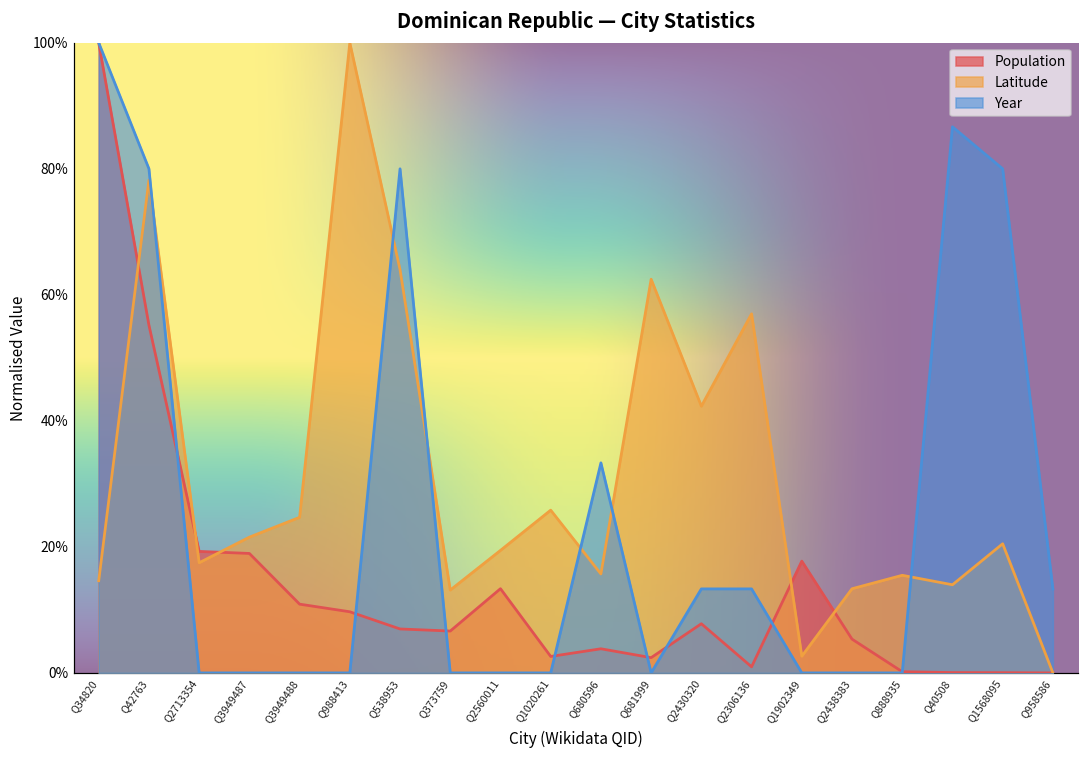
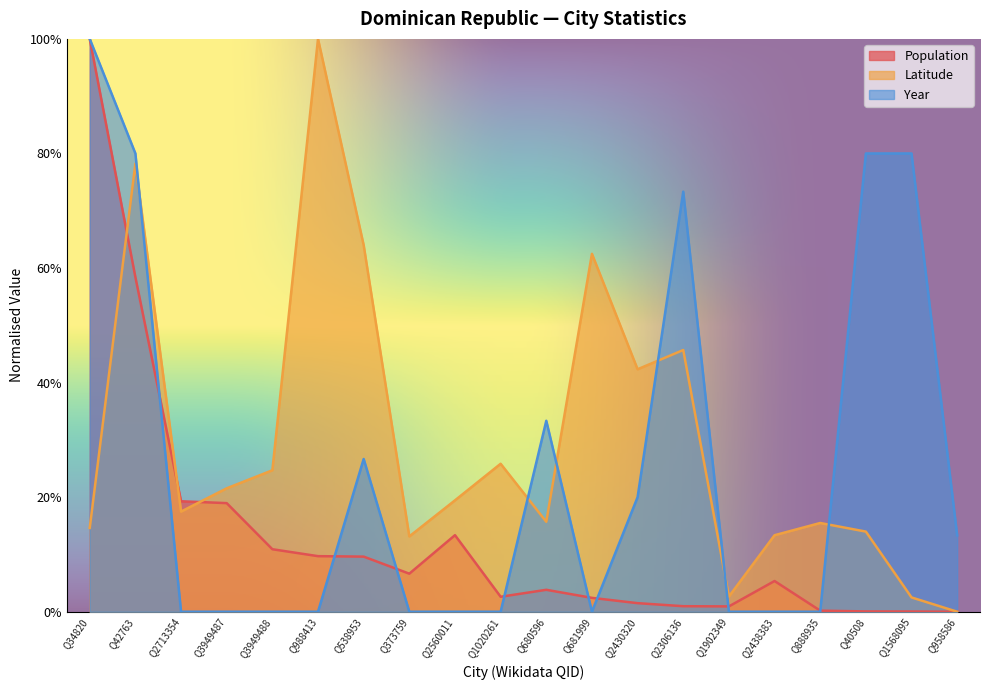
  {
    "Population": {
-     "Q42763": "55%",
+     "Q42763": "58%",
      "Q2713354": "19%",
      "Q3949487": "19%",
      "Q3949488": "11%",
      "Q988413": "10%",
-     "Q538953": "7%",
+     "Q538953": "10%",
      "Q373759": "7%",
      "Q2560011": "13%",
      "Q1020261": "3%",
      "Q680596": "4%",
      "Q681999": "2%",
-     "Q2430320": "8%",
+     "Q2430320": "1%",
      "Q2306136": "1%",
-     "Q1902349": "18%",
+     "Q1902349": "1%",
      "Q2438383": "5%",
      "Q40508": "0%",
      "Q1568095": "0%"
    },
    "Latitude": {
      "Q34820": "15%",
      "Q42763": "78%",
      "Q2713354": "17%",
      "Q3949487": "22%",
      "Q3949488": "25%",
      "Q988413": "100%",
      "Q538953": "64%",
      "Q373759": "13%",
      "Q2560011": "19%",
      "Q1020261": "26%",
      "Q680596": "16%",
      "Q681999": "62%",
      "Q2430320": "42%",
-     "Q2306136": "57%",
+     "Q2306136": "46%",
      "Q1902349": "3%",
      "Q2438383": "13%",
      "Q888935": "15%",
      "Q40508": "14%",
-     "Q1568095": "20%"
+     "Q1568095": "2%"
    },
    "Year": {
      "Q42763": "80%",
      "Q2713354": "0%",
      "Q3949487": "0%",
      "Q3949488": "0%",
      "Q988413": "0%",
-     "Q538953": "80%",
+     "Q538953": "27%",
      "Q373759": "0%",
      "Q2560011": "0%",
      "Q1020261": "0%",
      "Q680596": "33%",
      "Q681999": "0%",
-     "Q2430320": "13%",
-     "Q2306136": "13%",
+     "Q2430320": "20%",
+     "Q2306136": "73%",
      "Q1902349": "0%",
      "Q2438383": "0%",
-     "Q40508": "87%",
+     "Q40508": "80%",
      "Q1568095": "80%",
      "Q958586": "13%"
    }
  }
